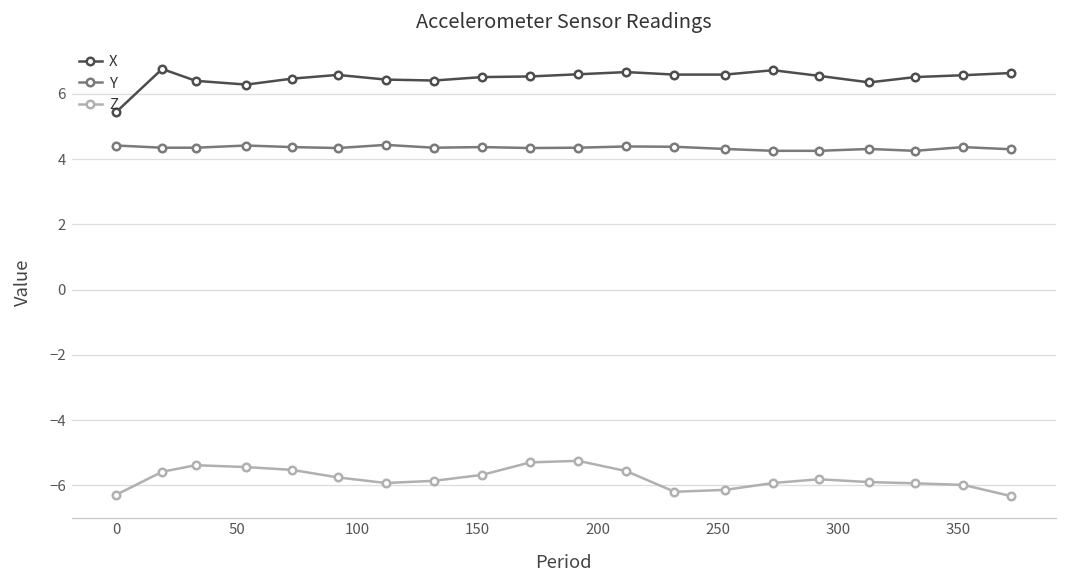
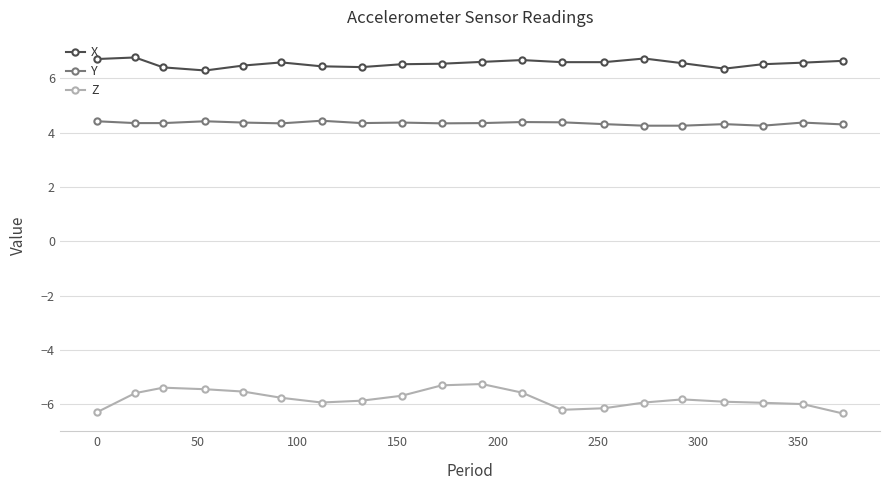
  {
    "X": {
-     "0": 5.4
+     "0": 6.7
    },
    "Y": {
      "0": 4.4
    },
    "Z": {
      "0": -6.3
    }
  }
